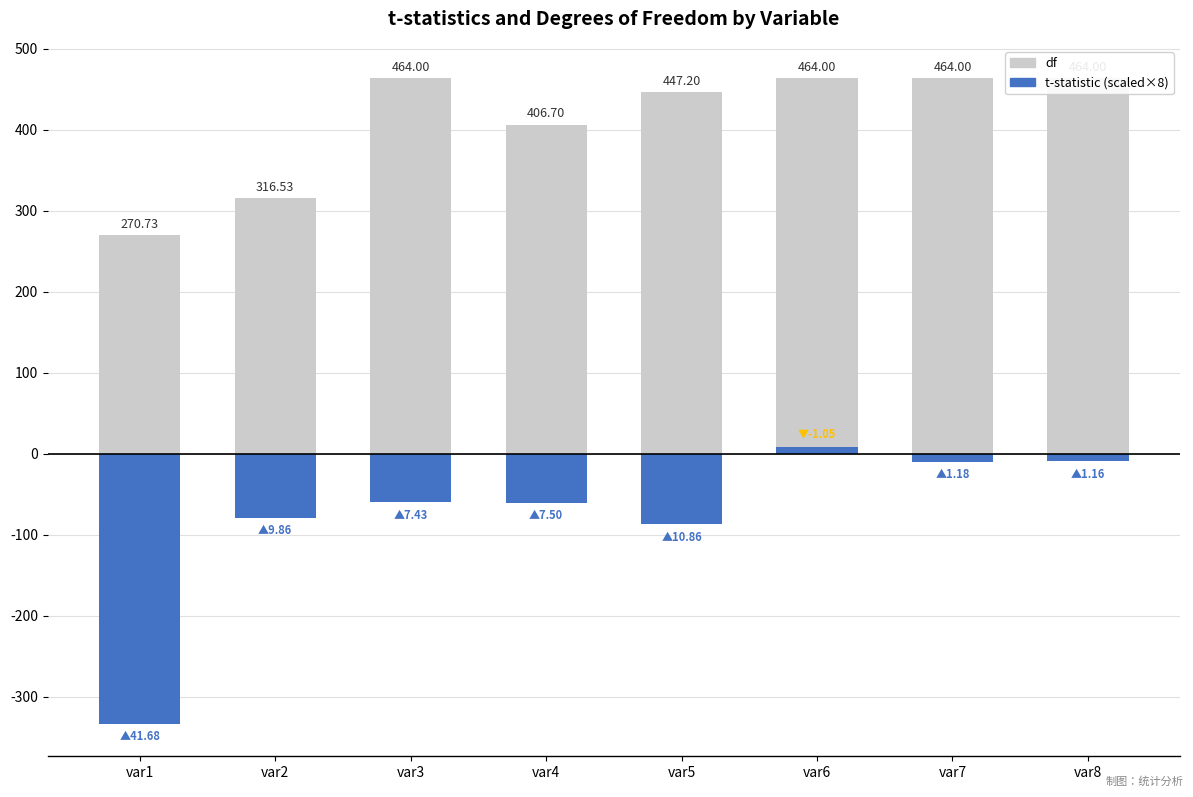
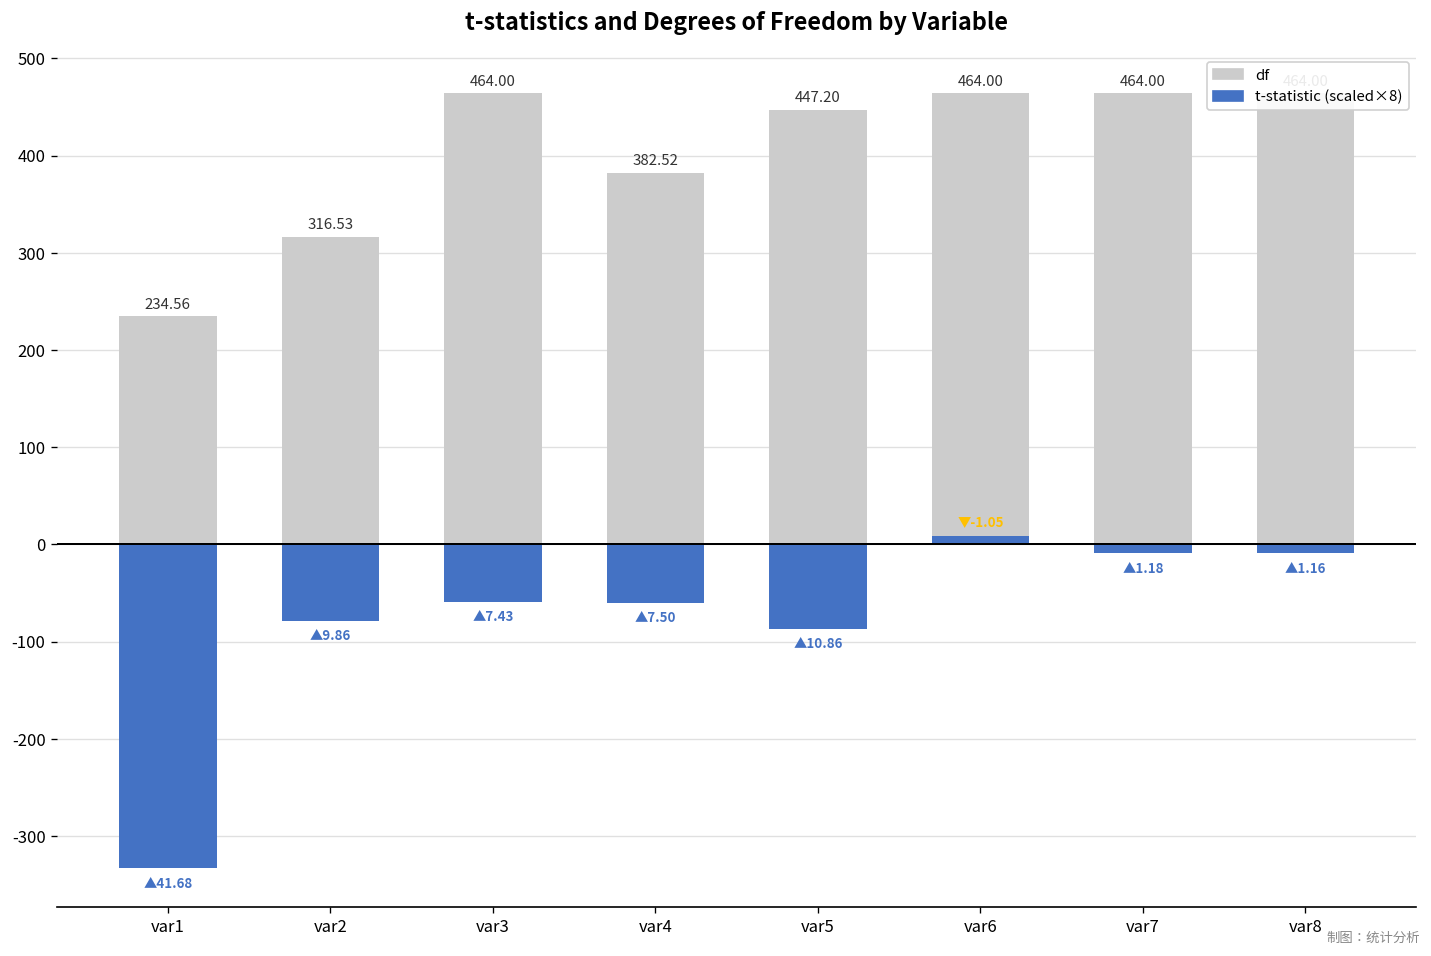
  {
    "df": {
-     "var1": 270.73,
+     "var1": 234.56,
      "var2": 316.53,
      "var3": 464.00,
-     "var4": 406.70,
+     "var4": 382.52,
      "var5": 447.20,
      "var6": 464.00,
      "var7": 464.00
    }
  }
